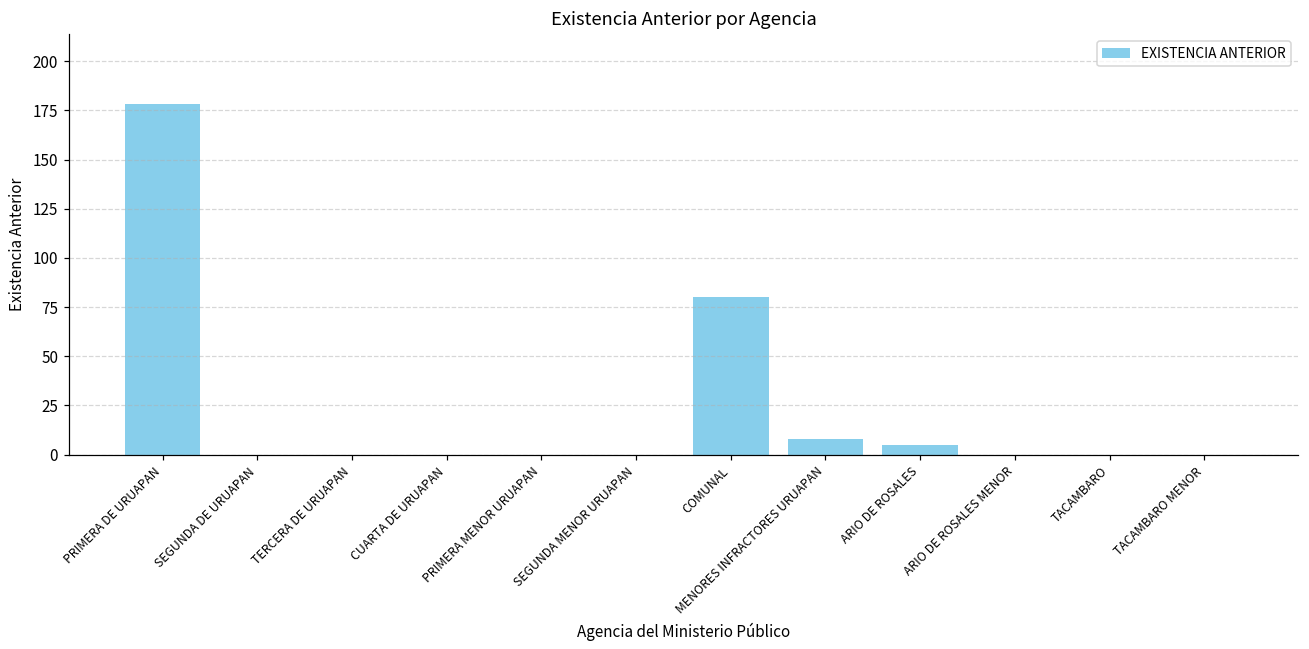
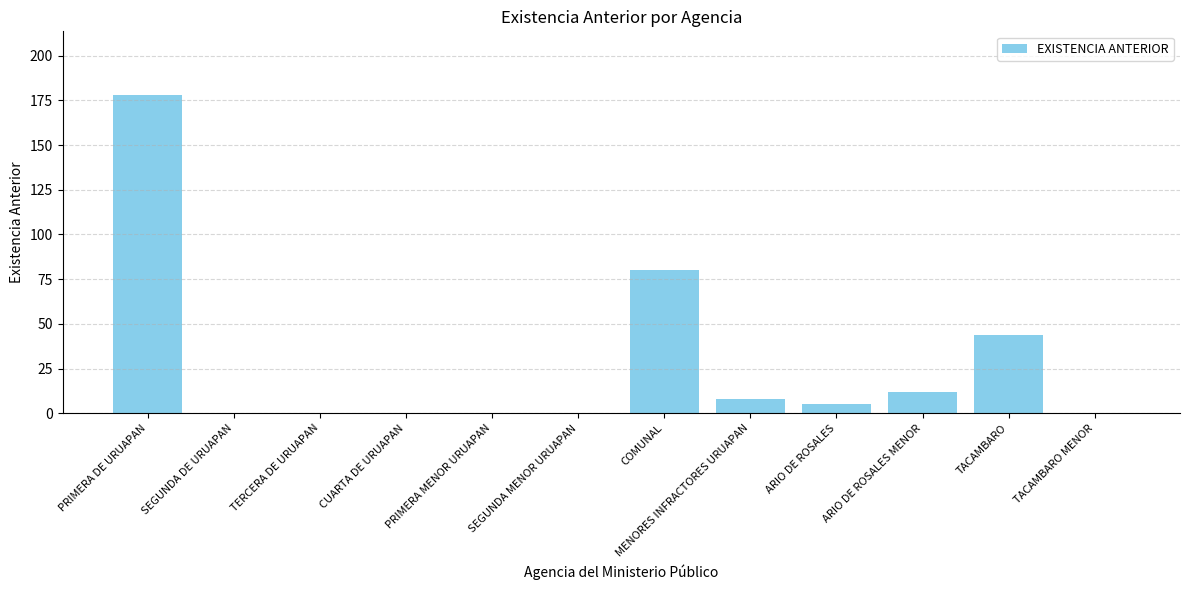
  {
    "PRIMERA DE URUAPAN": 178,
    "SEGUNDA DE URUAPAN": 0,
    "TERCERA DE URUAPAN": 0,
    "CUARTA DE URUAPAN": 0,
    "PRIMERA MENOR URUAPAN": 0,
    "SEGUNDA MENOR URUAPAN": 0,
    "COMUNAL": 80,
    "MENORES INFRACTORES URUAPAN": 8,
    "ARIO DE ROSALES": 5,
-   "ARIO DE ROSALES MENOR": 0,
-   "TACAMBARO": 0,
+   "ARIO DE ROSALES MENOR": 12,
+   "TACAMBARO": 44,
    "TACAMBARO MENOR": 0
  }
